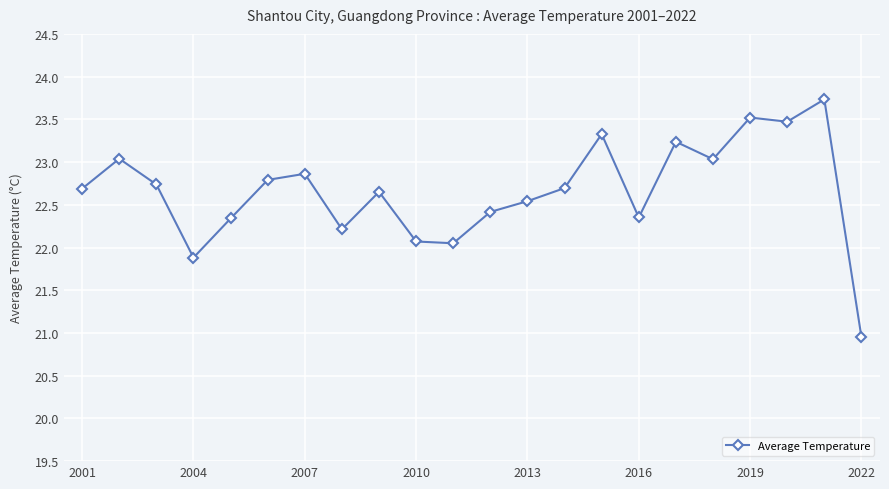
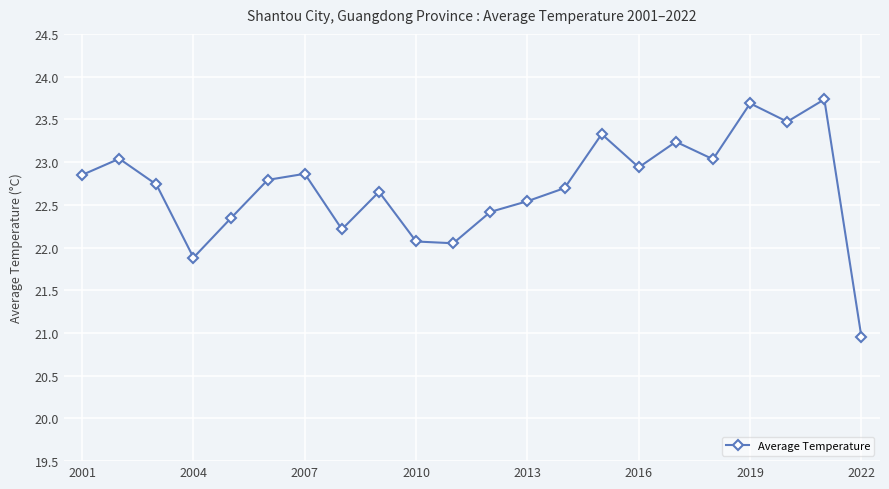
  {
-   "2001": 22.7,
+   "2001": 22.8,
    "2004": 21.9,
    "2007": 22.9,
    "2010": 22.1,
    "2013": 22.5,
-   "2016": 22.4,
-   "2019": 23.5,
+   "2016": 22.9,
+   "2019": 23.7,
    "2022": 21.0
  }
